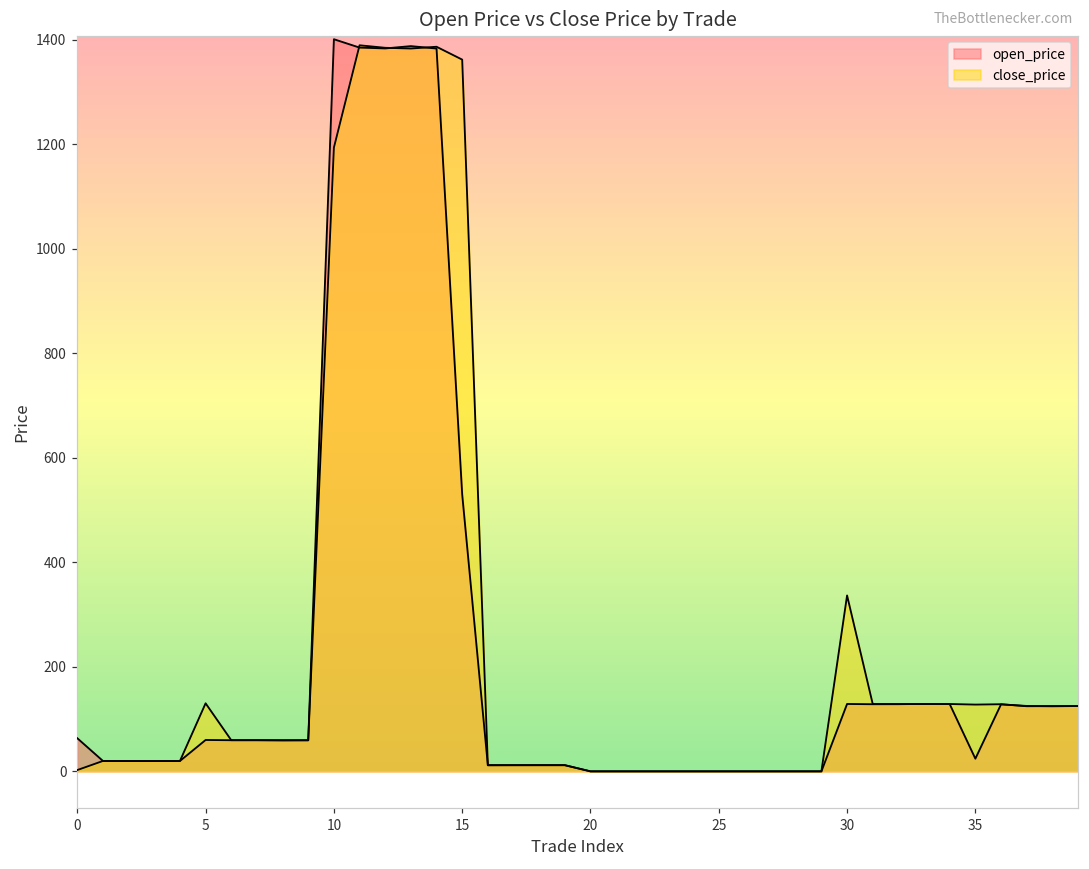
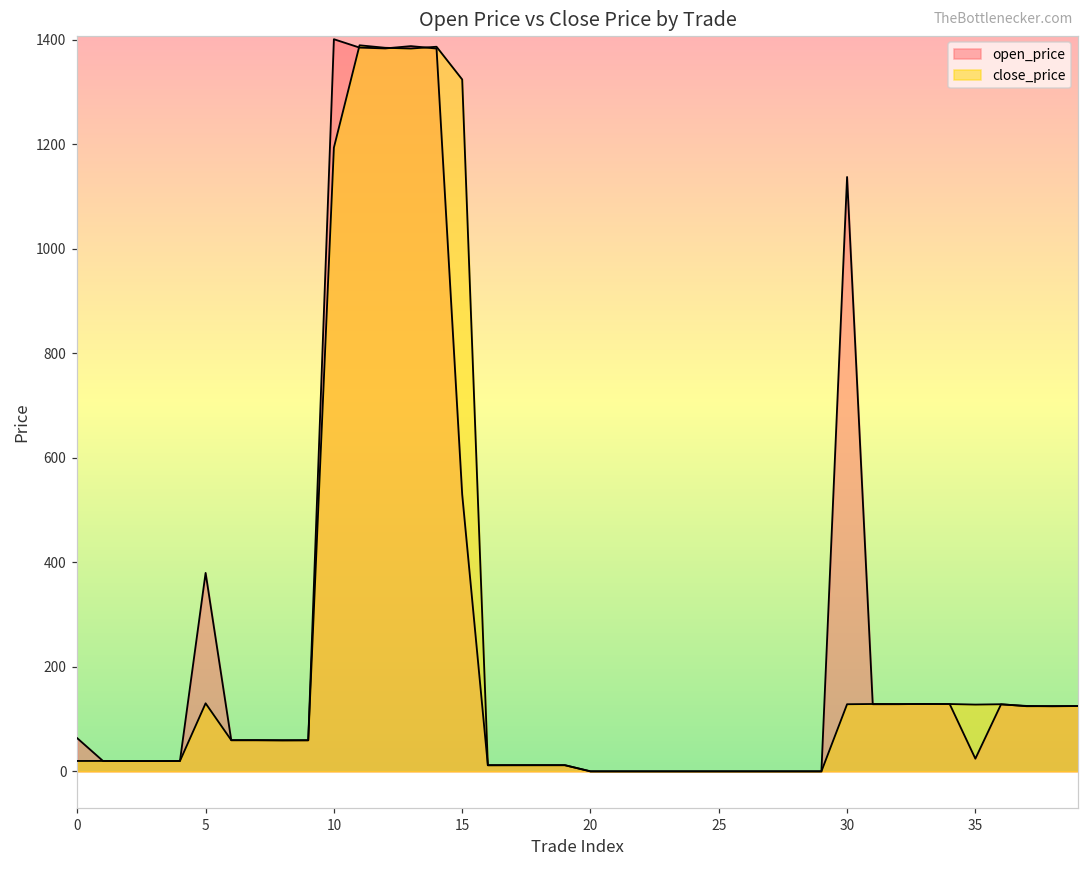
  {
    "open_price": {
      "0": 60,
-     "5": 60,
+     "5": 380,
      "10": 1400,
      "15": 530,
-     "30": 130,
+     "30": 1140,
      "35": 20
    },
    "close_price": {
-     "0": 0,
+     "0": 20,
      "5": 130,
      "10": 1190,
-     "15": 1360,
-     "30": 340,
+     "15": 1320,
+     "30": 130,
      "35": 130
    }
  }
